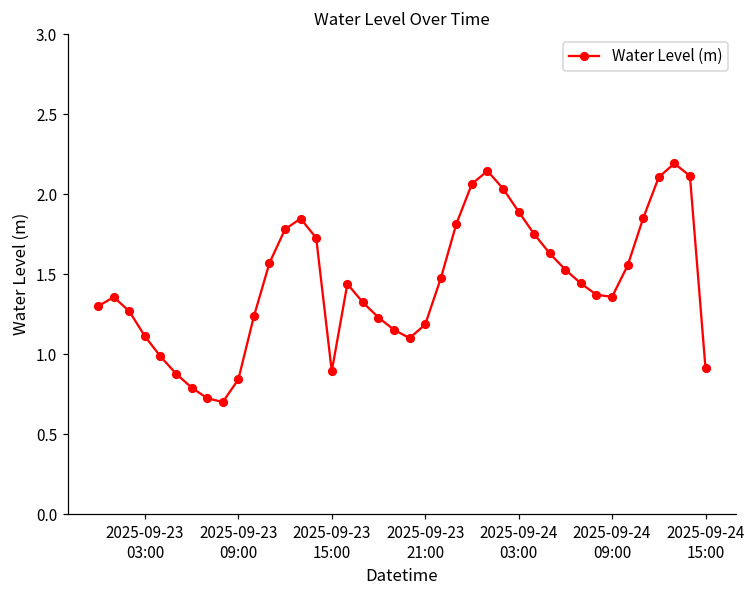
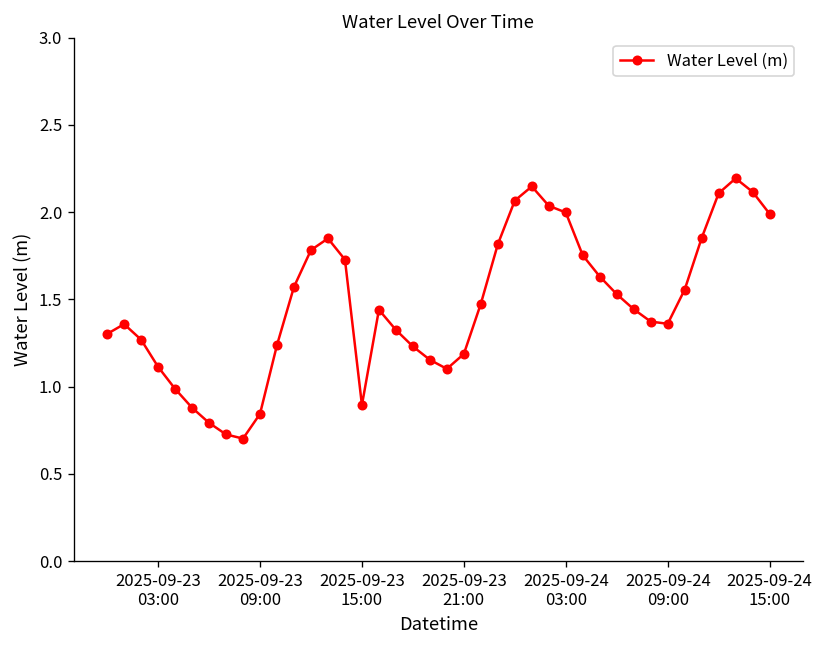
  {
    "2025-09-23 03:00": 1.11,
    "2025-09-23 09:00": 0.84,
    "2025-09-23 15:00": 0.89,
    "2025-09-23 21:00": 1.19,
-   "2025-09-24 03:00": 1.89,
+   "2025-09-24 03:00": 2.00,
    "2025-09-24 09:00": 1.36,
-   "2025-09-24 15:00": 0.91
+   "2025-09-24 15:00": 1.99
  }
